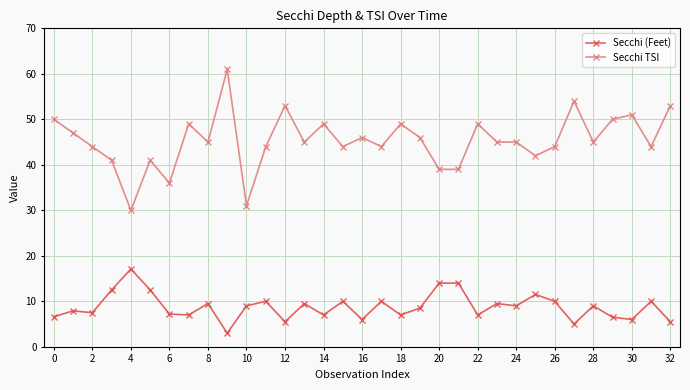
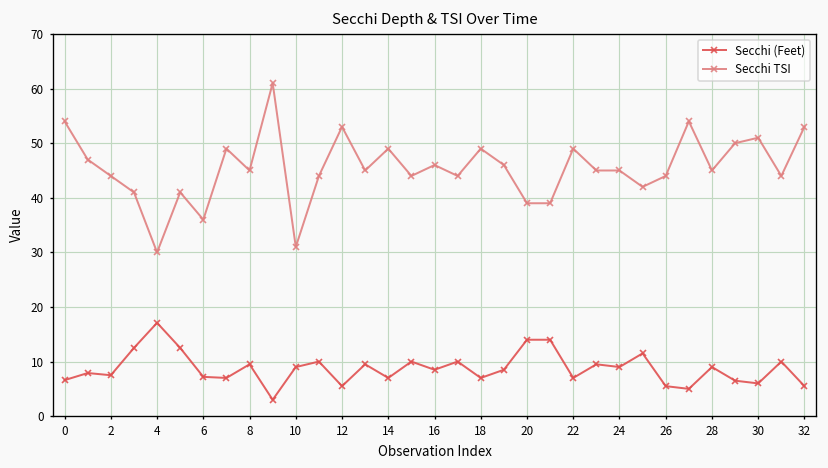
  {
    "Secchi (Feet)": {
      "0": 7,
      "2": 8,
      "4": 17,
      "6": 7,
      "8": 10,
      "10": 9,
      "12": 6,
      "14": 7,
-     "16": 6,
+     "16": 9,
      "18": 7,
      "20": 14,
      "22": 7,
      "24": 9,
-     "26": 10,
+     "26": 6,
      "28": 9,
      "30": 6,
      "32": 6
    },
    "Secchi TSI": {
-     "0": 50,
+     "0": 54,
      "2": 44,
      "4": 30,
      "6": 36,
      "8": 45,
      "10": 31,
      "12": 53,
      "14": 49,
      "16": 46,
      "18": 49,
      "20": 39,
      "22": 49,
      "24": 45,
      "26": 44,
      "28": 45,
      "30": 51,
      "32": 53
    }
  }
